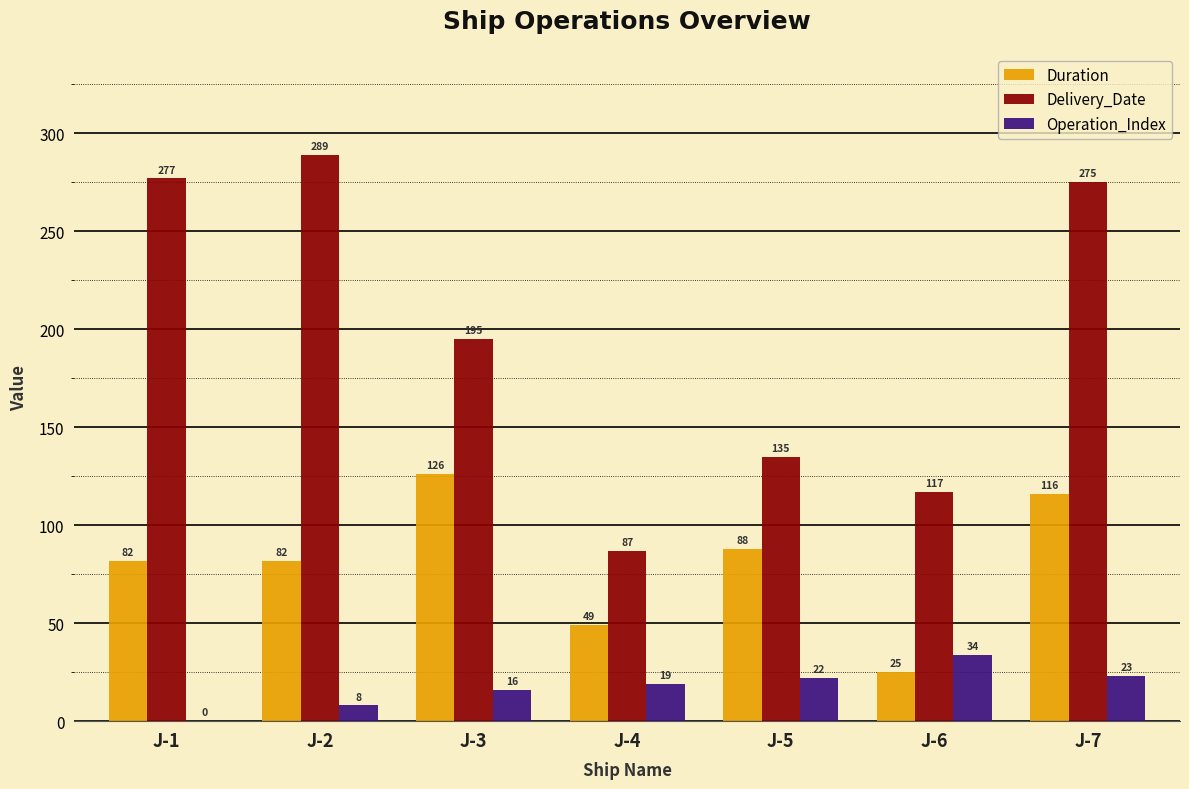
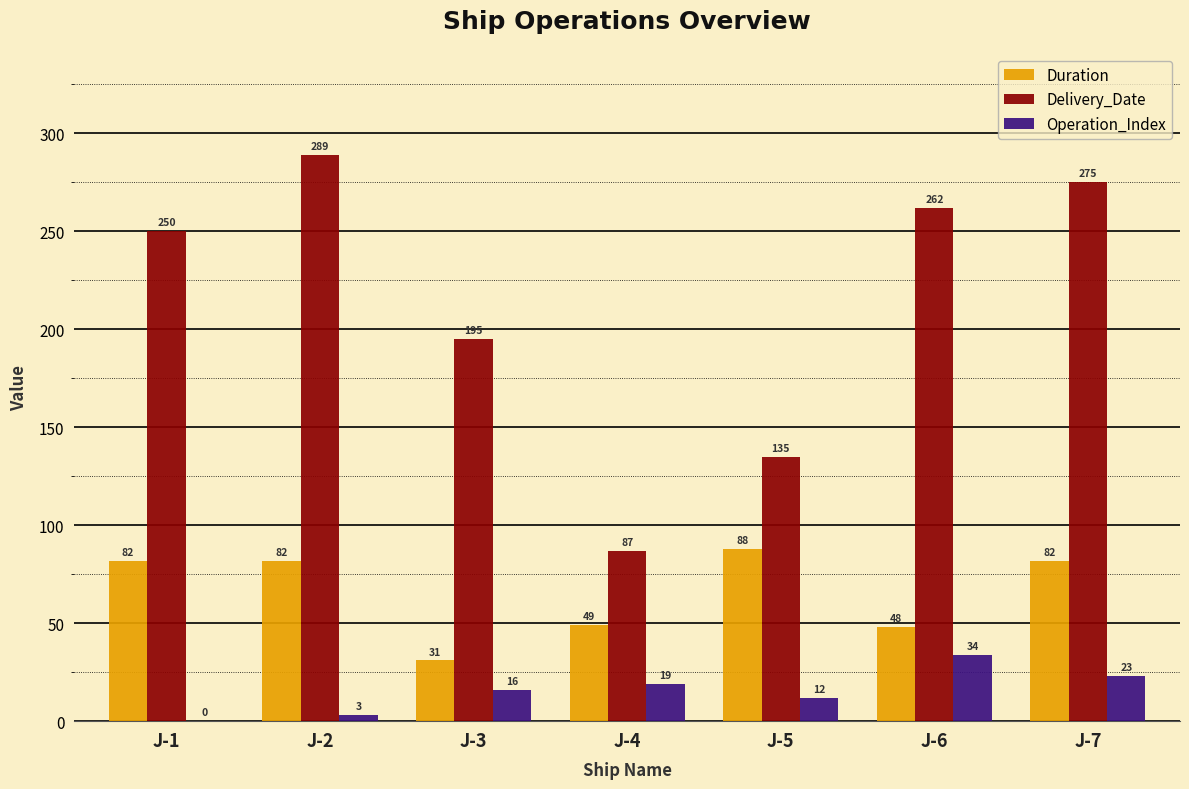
  {
    "Duration": {
      "J-1": 82,
      "J-2": 82,
-     "J-3": 126,
+     "J-3": 31,
      "J-4": 49,
      "J-5": 88,
-     "J-6": 25,
-     "J-7": 116
+     "J-6": 48,
+     "J-7": 82
    },
    "Delivery_Date": {
-     "J-1": 277,
+     "J-1": 250,
      "J-2": 289,
      "J-3": 195,
      "J-4": 87,
      "J-5": 135,
-     "J-6": 117,
+     "J-6": 262,
      "J-7": 275
    },
    "Operation_Index": {
      "J-1": 0,
-     "J-2": 8,
+     "J-2": 3,
      "J-3": 16,
      "J-4": 19,
-     "J-5": 22,
+     "J-5": 12,
      "J-6": 34,
      "J-7": 23
    }
  }
